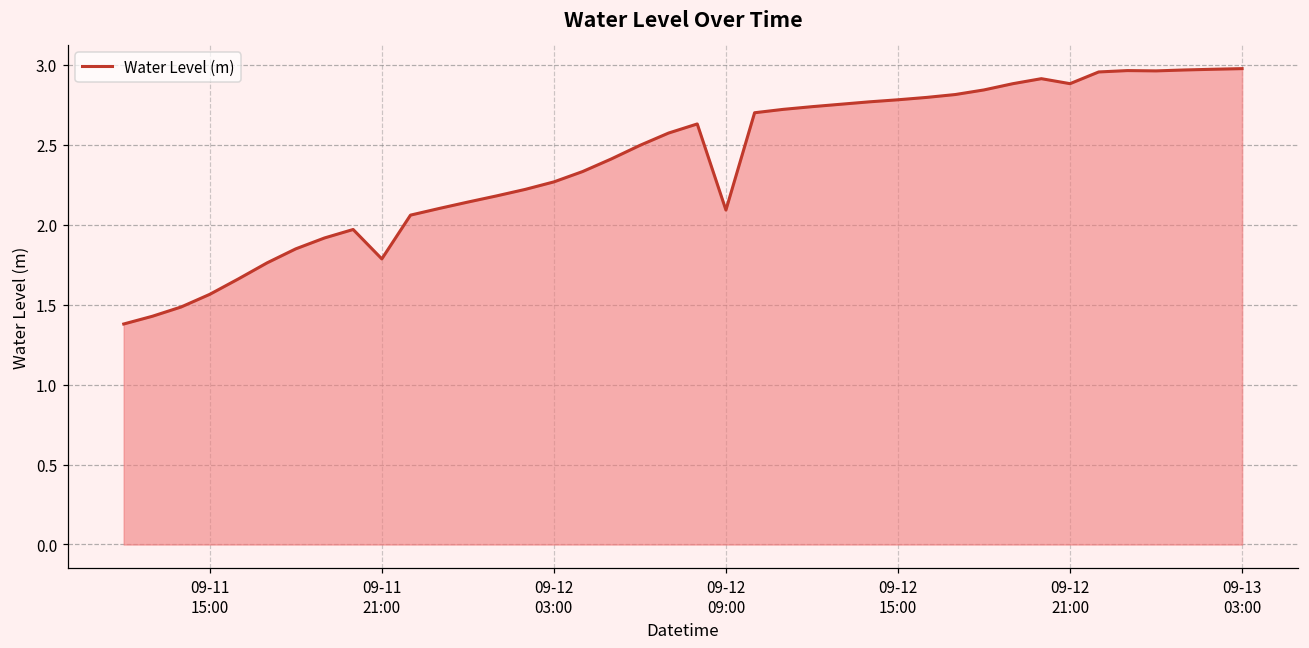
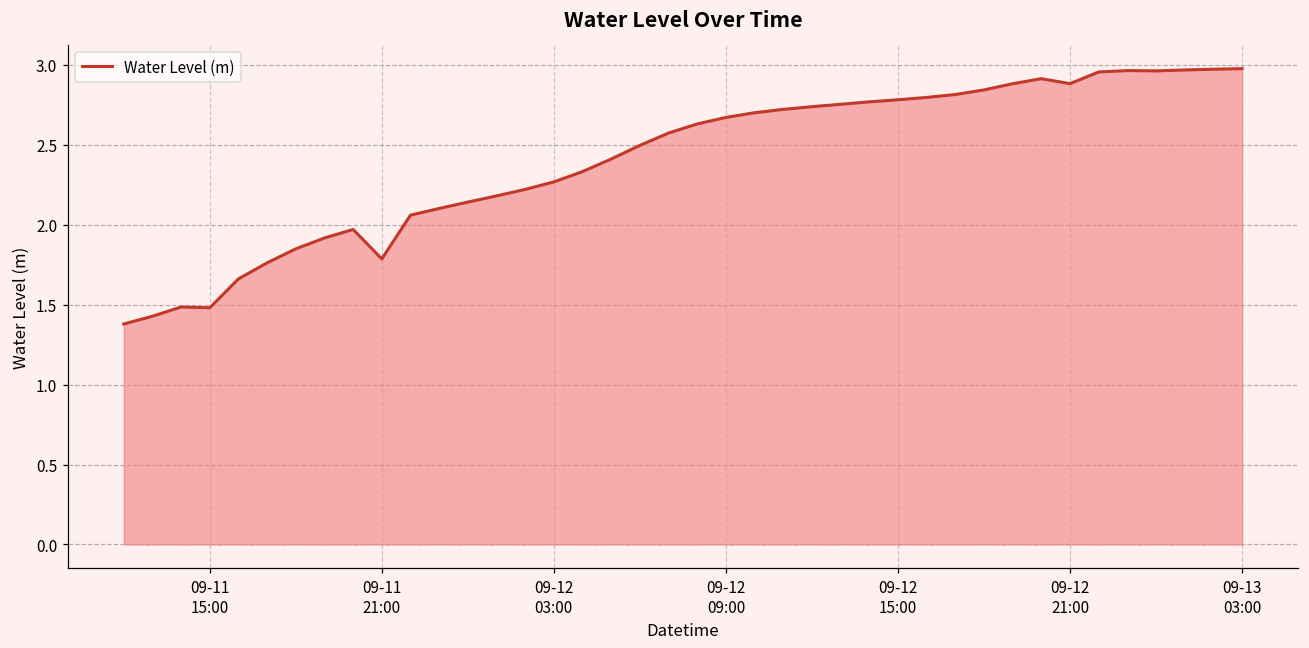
  {
-   "09-11 15:00": 1.56,
+   "09-11 15:00": 1.48,
    "09-11 21:00": 1.79,
    "09-12 03:00": 2.27,
-   "09-12 09:00": 2.09,
+   "09-12 09:00": 2.67,
    "09-12 15:00": 2.78,
    "09-12 21:00": 2.88,
    "09-13 03:00": 2.98
  }
